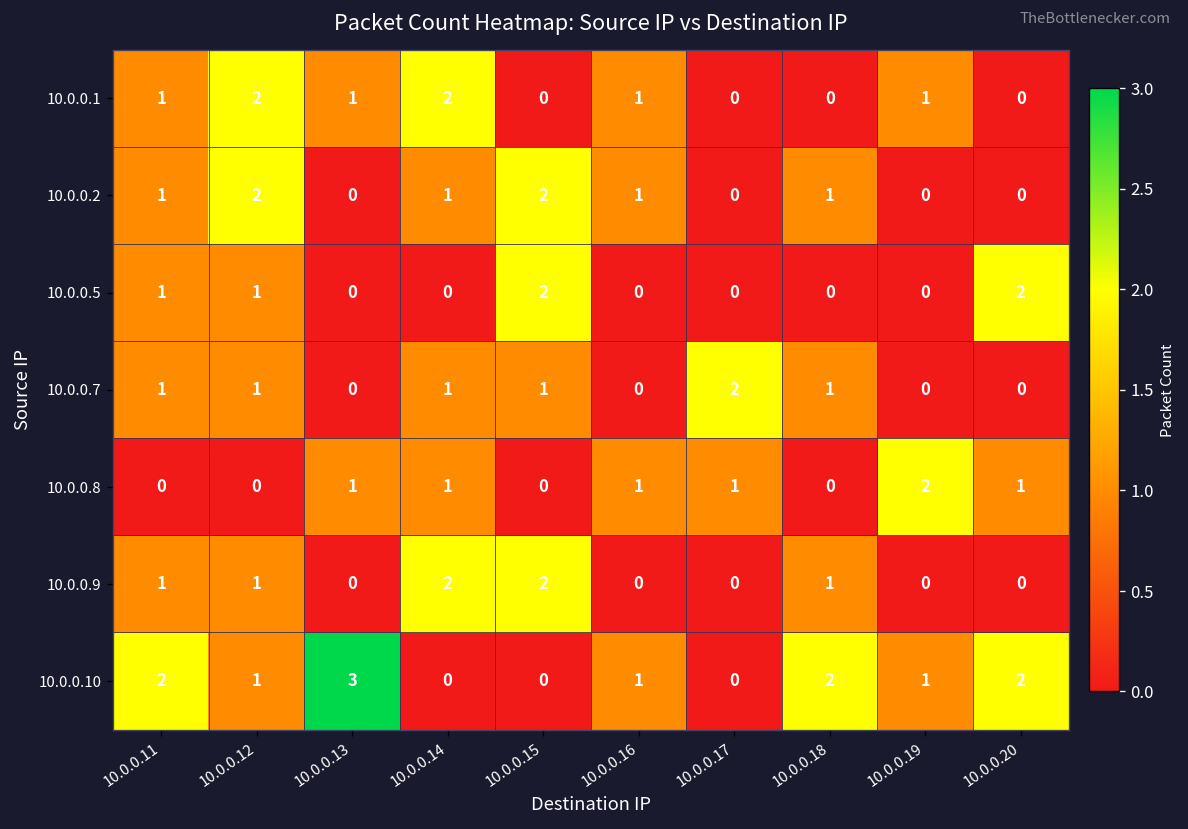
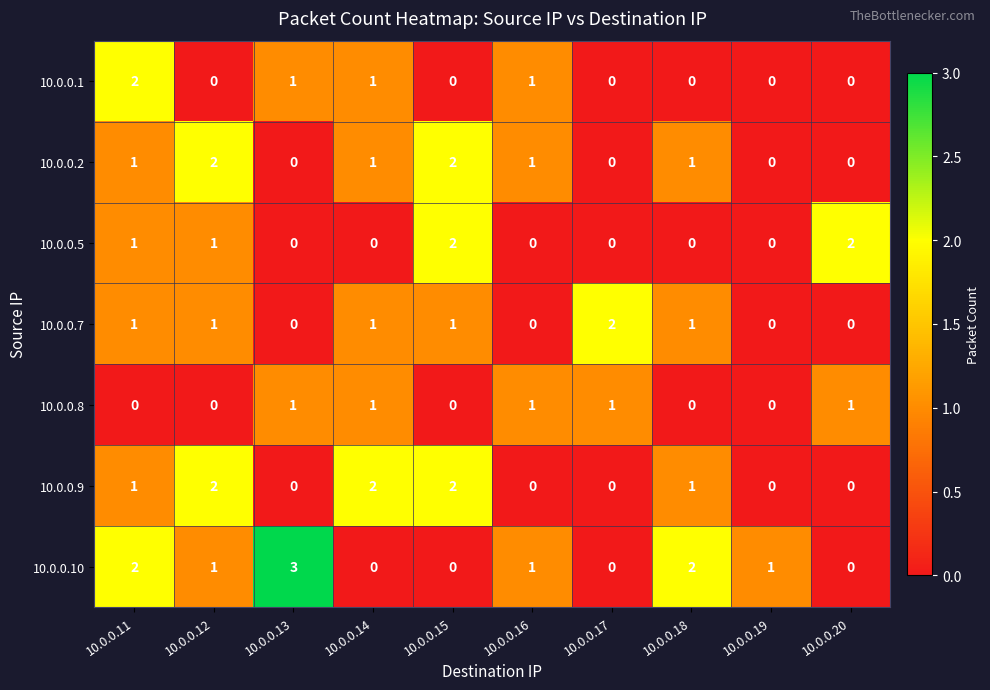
  {
    "10.0.0.1": {
-     "10.0.0.11": 1,
-     "10.0.0.12": 2,
+     "10.0.0.11": 2,
+     "10.0.0.12": 0,
      "10.0.0.13": 1,
-     "10.0.0.14": 2,
+     "10.0.0.14": 1,
      "10.0.0.15": 0,
      "10.0.0.16": 1,
      "10.0.0.17": 0,
      "10.0.0.18": 0,
-     "10.0.0.19": 1,
+     "10.0.0.19": 0,
      "10.0.0.20": 0
    },
    "10.0.0.2": {
      "10.0.0.11": 1,
      "10.0.0.12": 2,
      "10.0.0.13": 0,
      "10.0.0.14": 1,
      "10.0.0.15": 2,
      "10.0.0.16": 1,
      "10.0.0.17": 0,
      "10.0.0.18": 1,
      "10.0.0.19": 0,
      "10.0.0.20": 0
    },
    "10.0.0.5": {
      "10.0.0.11": 1,
      "10.0.0.12": 1,
      "10.0.0.13": 0,
      "10.0.0.14": 0,
      "10.0.0.15": 2,
      "10.0.0.16": 0,
      "10.0.0.17": 0,
      "10.0.0.18": 0,
      "10.0.0.19": 0,
      "10.0.0.20": 2
    },
    "10.0.0.7": {
      "10.0.0.11": 1,
      "10.0.0.12": 1,
      "10.0.0.13": 0,
      "10.0.0.14": 1,
      "10.0.0.15": 1,
      "10.0.0.16": 0,
      "10.0.0.17": 2,
      "10.0.0.18": 1,
      "10.0.0.19": 0,
      "10.0.0.20": 0
    },
    "10.0.0.8": {
      "10.0.0.11": 0,
      "10.0.0.12": 0,
      "10.0.0.13": 1,
      "10.0.0.14": 1,
      "10.0.0.15": 0,
      "10.0.0.16": 1,
      "10.0.0.17": 1,
      "10.0.0.18": 0,
-     "10.0.0.19": 2,
+     "10.0.0.19": 0,
      "10.0.0.20": 1
    },
    "10.0.0.9": {
      "10.0.0.11": 1,
-     "10.0.0.12": 1,
+     "10.0.0.12": 2,
      "10.0.0.13": 0,
      "10.0.0.14": 2,
      "10.0.0.15": 2,
      "10.0.0.16": 0,
      "10.0.0.17": 0,
      "10.0.0.18": 1,
      "10.0.0.19": 0,
      "10.0.0.20": 0
    },
    "10.0.0.10": {
      "10.0.0.11": 2,
      "10.0.0.12": 1,
      "10.0.0.13": 3,
      "10.0.0.14": 0,
      "10.0.0.15": 0,
      "10.0.0.16": 1,
      "10.0.0.17": 0,
      "10.0.0.18": 2,
      "10.0.0.19": 1,
-     "10.0.0.20": 2
+     "10.0.0.20": 0
    }
  }
